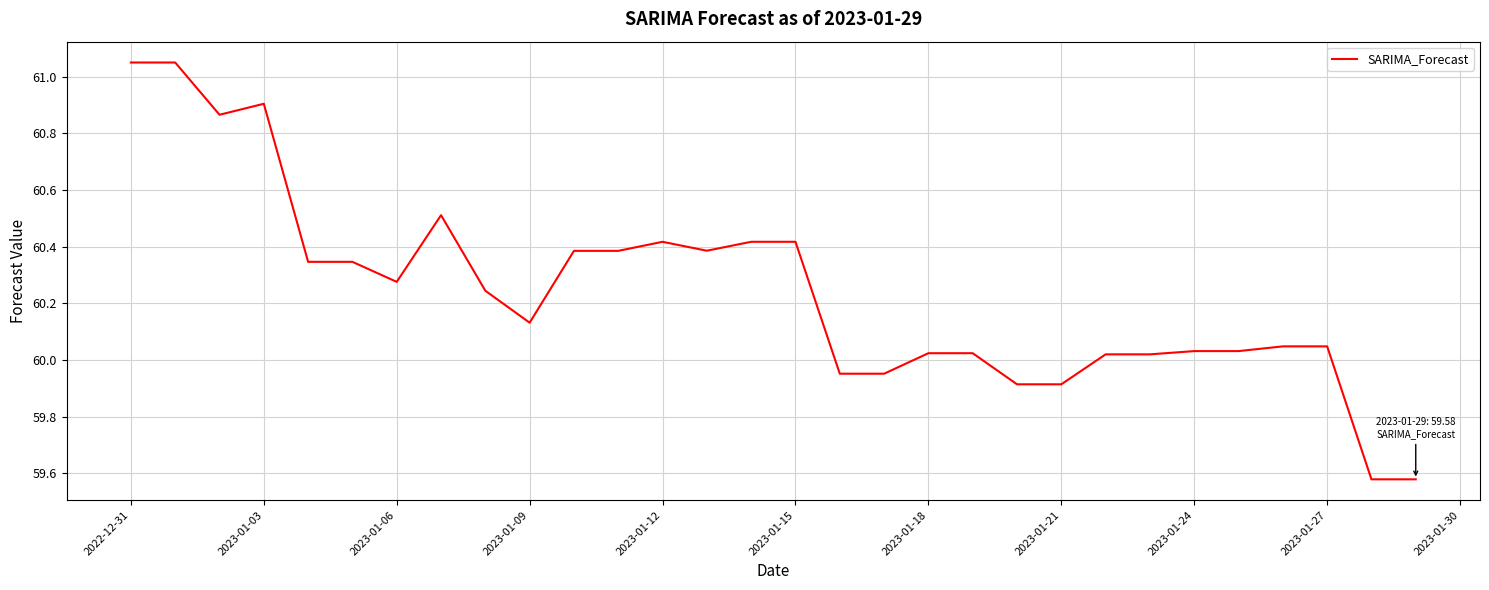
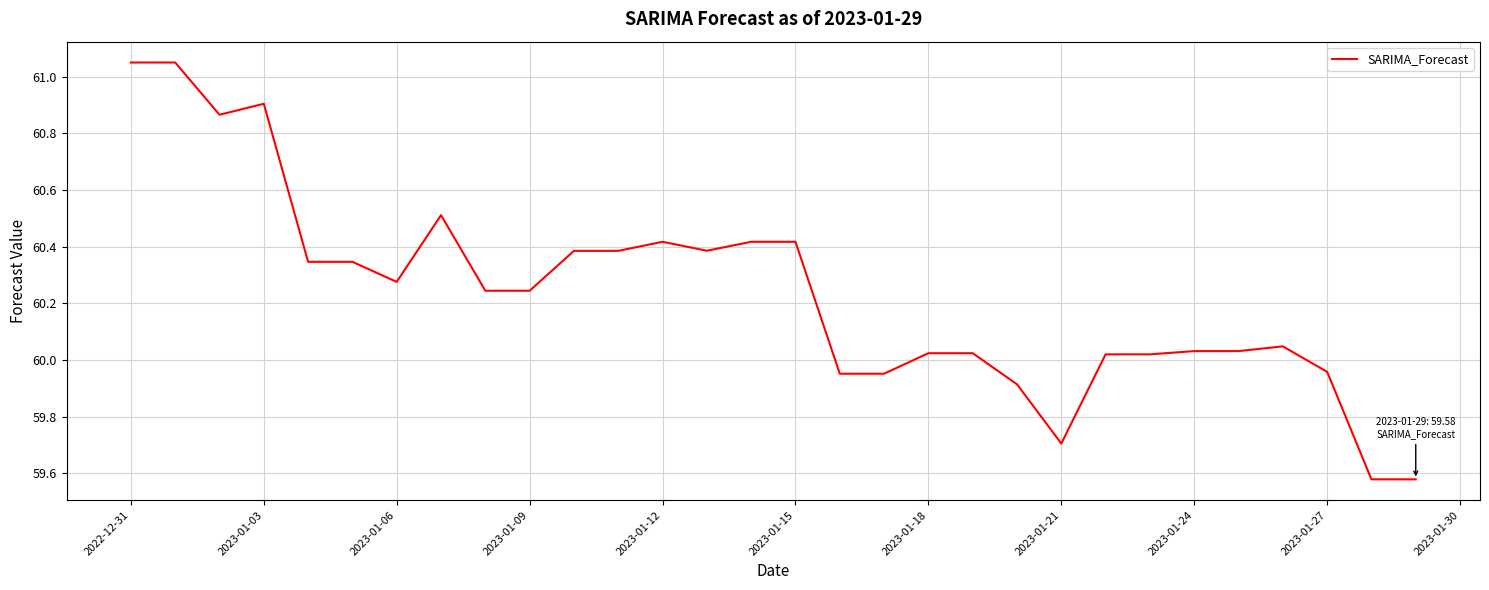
  {
    "2022-12-31": 61.05,
    "2023-01-03": 60.90,
    "2023-01-06": 60.28,
-   "2023-01-09": 60.13,
+   "2023-01-09": 60.24,
    "2023-01-12": 60.42,
    "2023-01-15": 60.42,
    "2023-01-18": 60.02,
-   "2023-01-21": 59.91,
+   "2023-01-21": 59.71,
    "2023-01-24": 60.03,
-   "2023-01-27": 60.05
+   "2023-01-27": 59.96
  }
